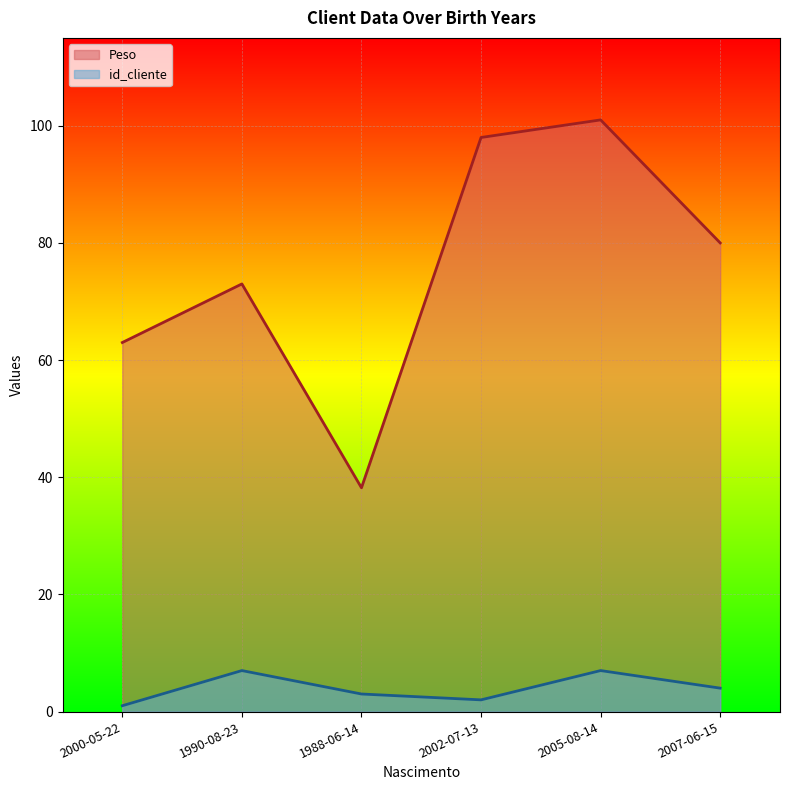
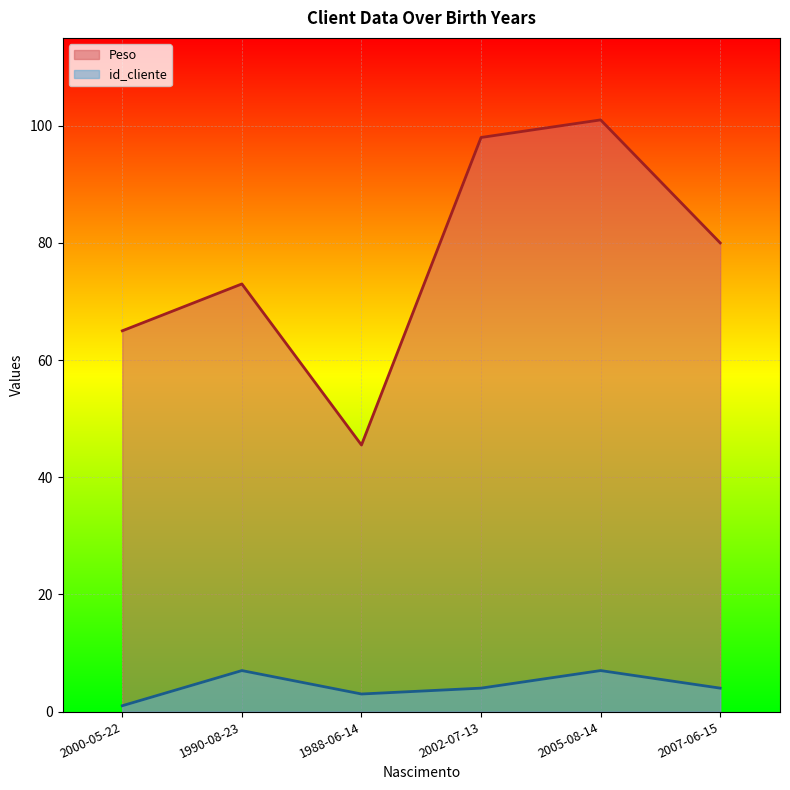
  {
    "Peso": {
-     "2000-05-22": 63,
+     "2000-05-22": 65,
      "1990-08-23": 73,
-     "1988-06-14": 38,
+     "1988-06-14": 46,
      "2002-07-13": 98,
      "2005-08-14": 101,
      "2007-06-15": 80
    },
    "id_cliente": {
      "2000-05-22": 1,
      "1990-08-23": 7,
      "1988-06-14": 3,
-     "2002-07-13": 2,
+     "2002-07-13": 4,
      "2005-08-14": 7,
      "2007-06-15": 4
    }
  }
